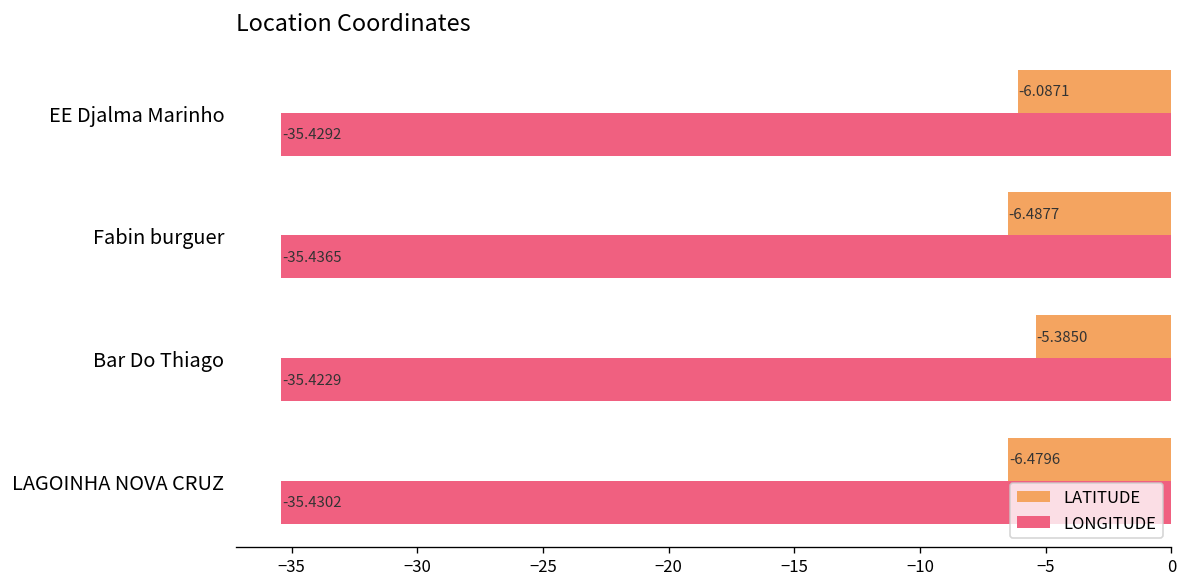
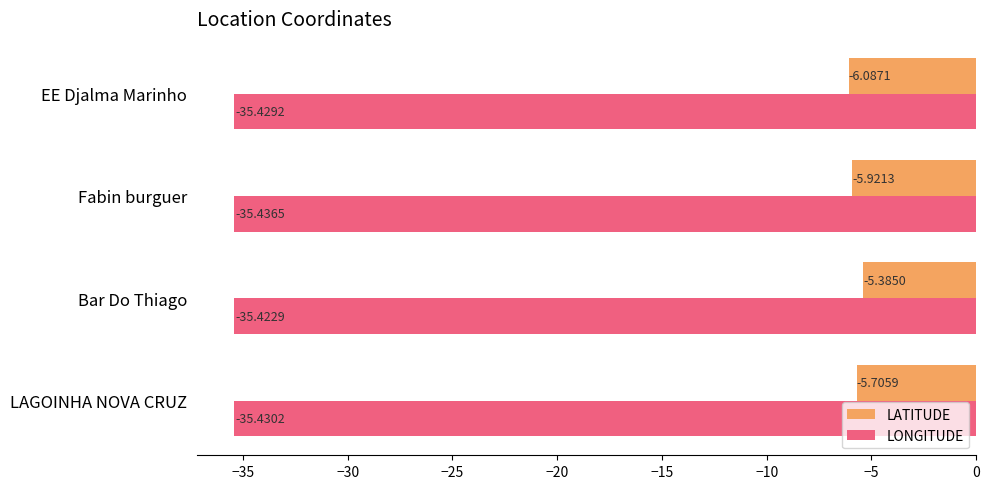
  {
    "LATITUDE": {
      "EE Djalma Marinho": -6.0871,
-     "Fabin burguer": -6.4877,
+     "Fabin burguer": -5.9213,
      "Bar Do Thiago": -5.3850,
-     "LAGOINHA NOVA CRUZ": -6.4796
+     "LAGOINHA NOVA CRUZ": -5.7059
    },
    "LONGITUDE": {
      "EE Djalma Marinho": -35.4292,
      "Fabin burguer": -35.4365,
      "Bar Do Thiago": -35.4229,
      "LAGOINHA NOVA CRUZ": -35.4302
    }
  }
